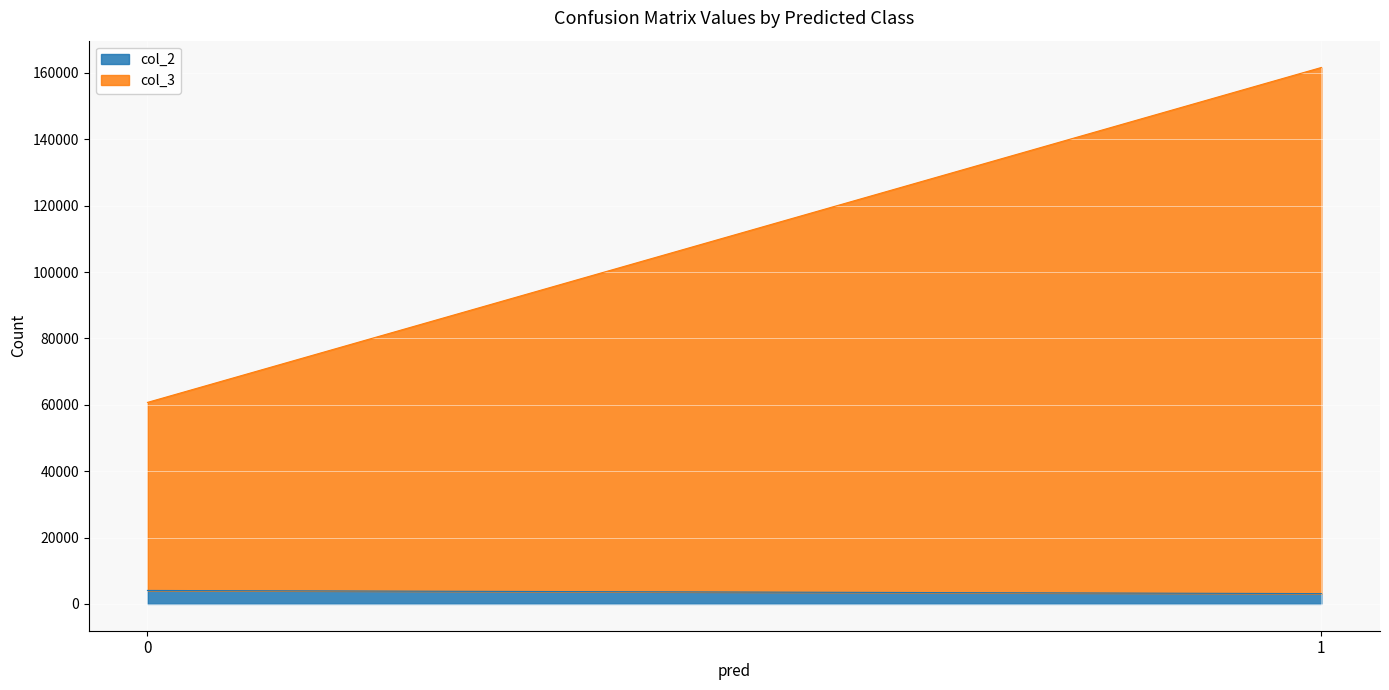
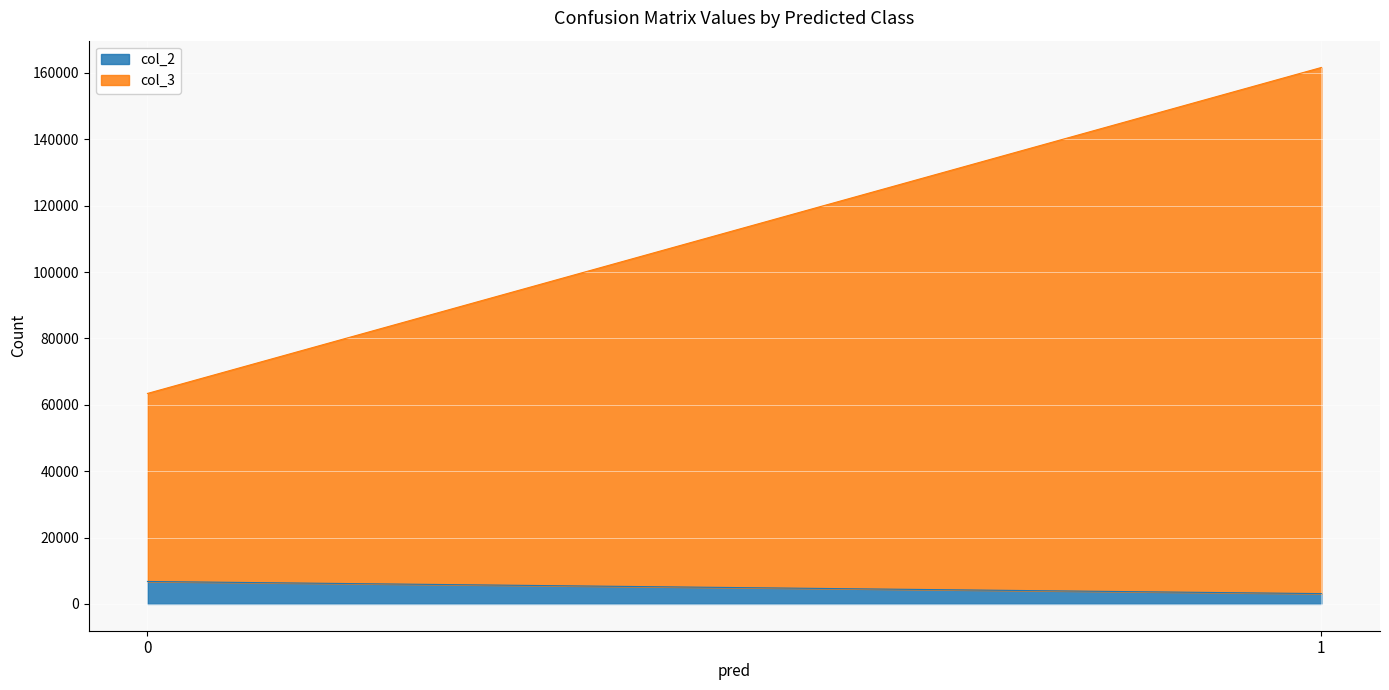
  {
    "col_2": {
-     "0": 4000,
+     "0": 7000,
      "1": 3000
    },
    "col_3": {
      "0": 57000,
      "1": 159000
    }
  }
